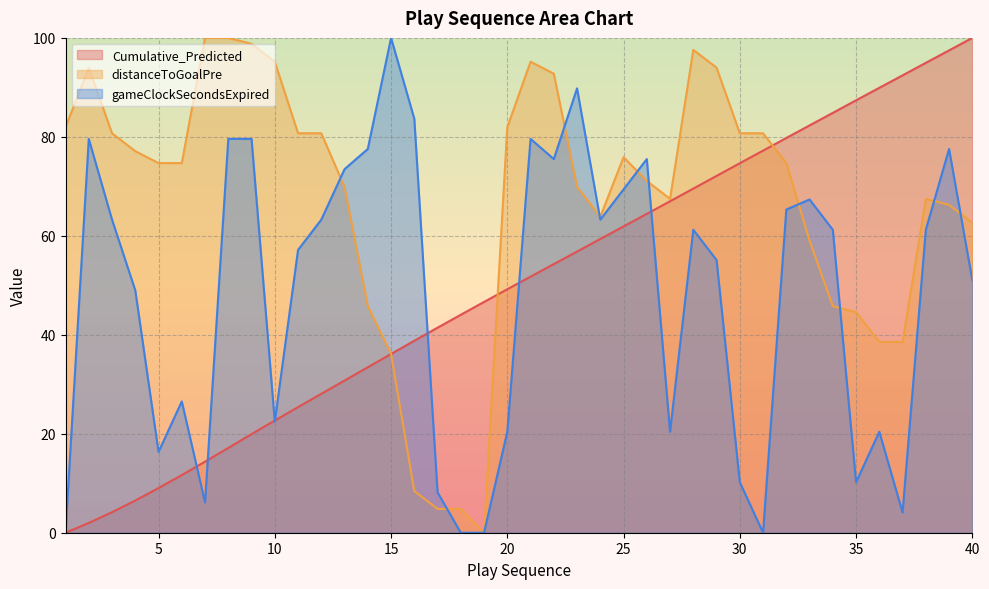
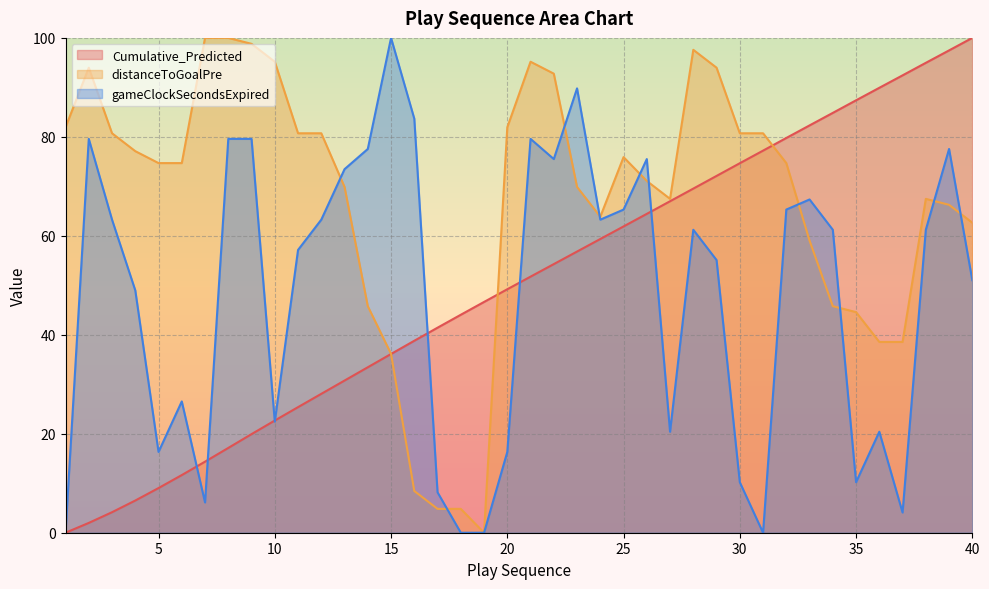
  {
    "gameClockSecondsExpired": {
      "5": 16,
      "15": 100,
-     "20": 20,
-     "25": 69,
+     "20": 16,
+     "25": 65,
      "30": 10,
      "35": 10,
      "40": 51
    }
  }
